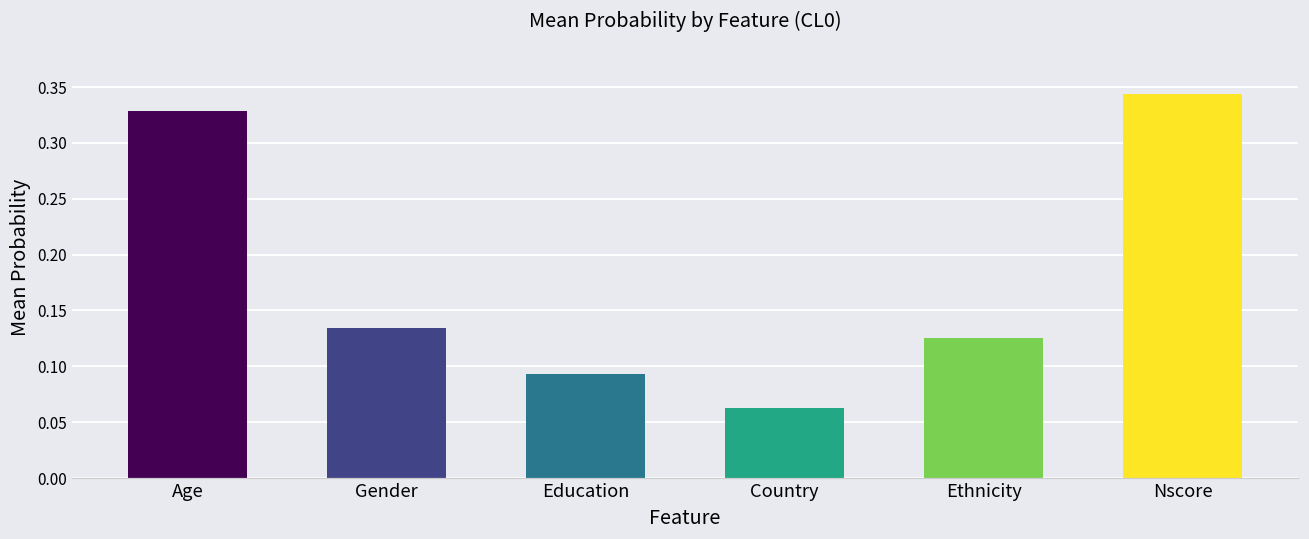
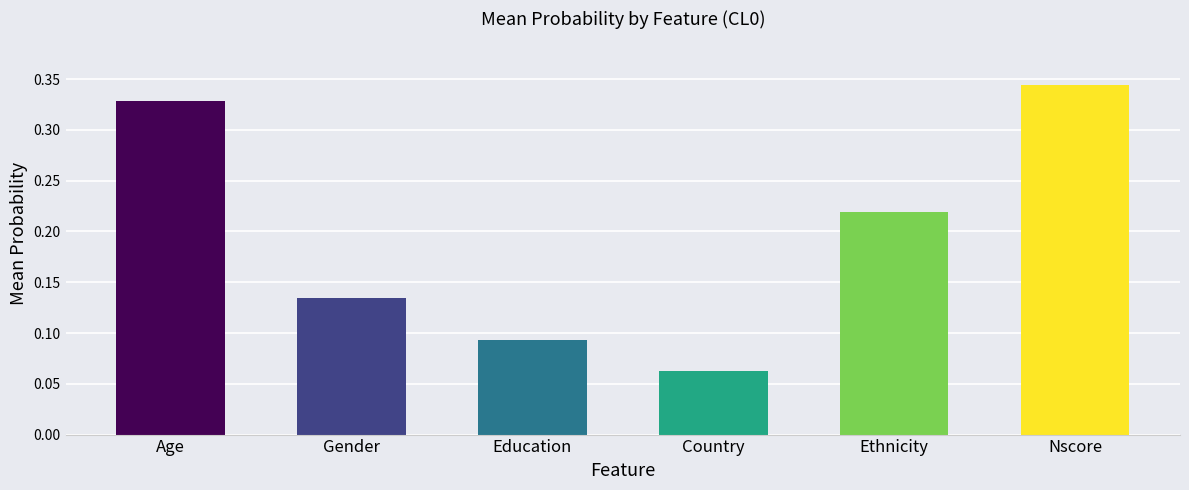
  {
    "Age": 0.329,
    "Gender": 0.134,
    "Education": 0.093,
    "Country": 0.062,
-   "Ethnicity": 0.126,
+   "Ethnicity": 0.219,
    "Nscore": 0.344
  }
